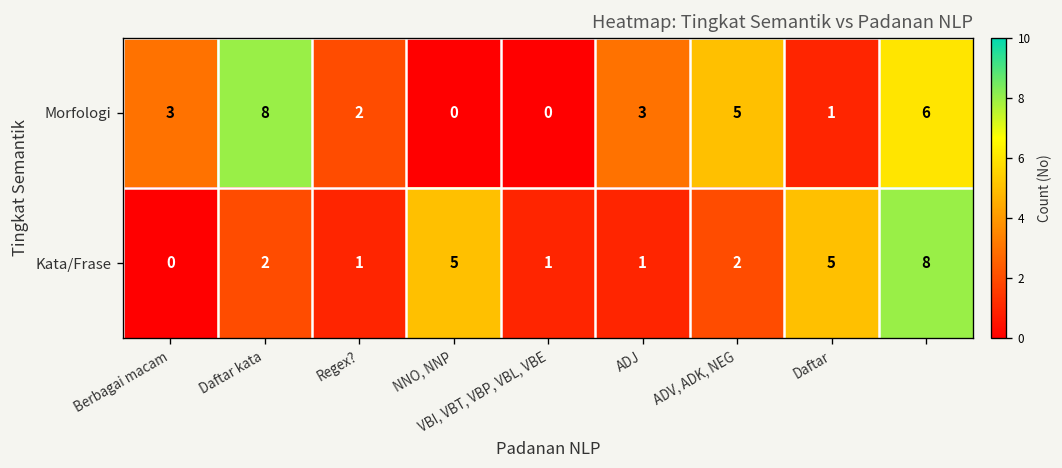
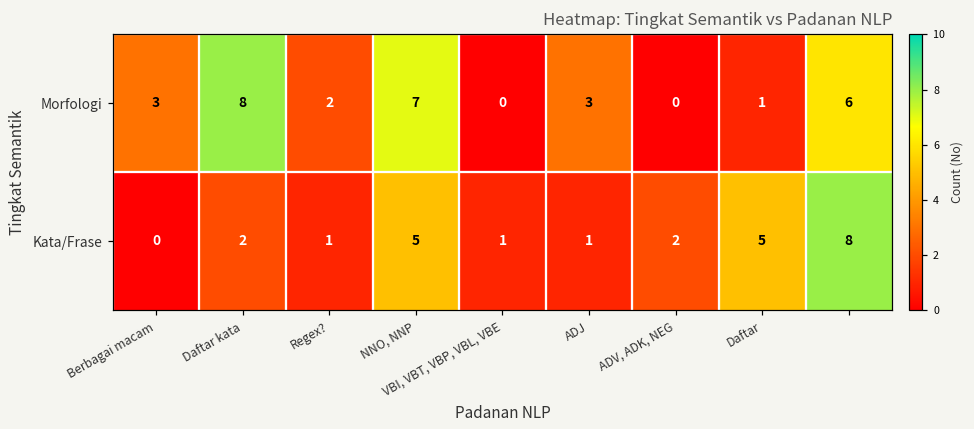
  {
    "Morfologi": {
      "Berbagai macam": 3,
      "Daftar kata": 8,
      "Regex?": 2,
-     "NNO, NNP": 0,
+     "NNO, NNP": 7,
      "VBI, VBT, VBP, VBL, VBE": 0,
      "ADJ": 3,
-     "ADV, ADK, NEG": 5,
+     "ADV, ADK, NEG": 0,
      "Daftar": 1
    },
    "Kata/Frase": {
      "Berbagai macam": 0,
      "Daftar kata": 2,
      "Regex?": 1,
      "NNO, NNP": 5,
      "VBI, VBT, VBP, VBL, VBE": 1,
      "ADJ": 1,
      "ADV, ADK, NEG": 2,
      "Daftar": 5
    }
  }
